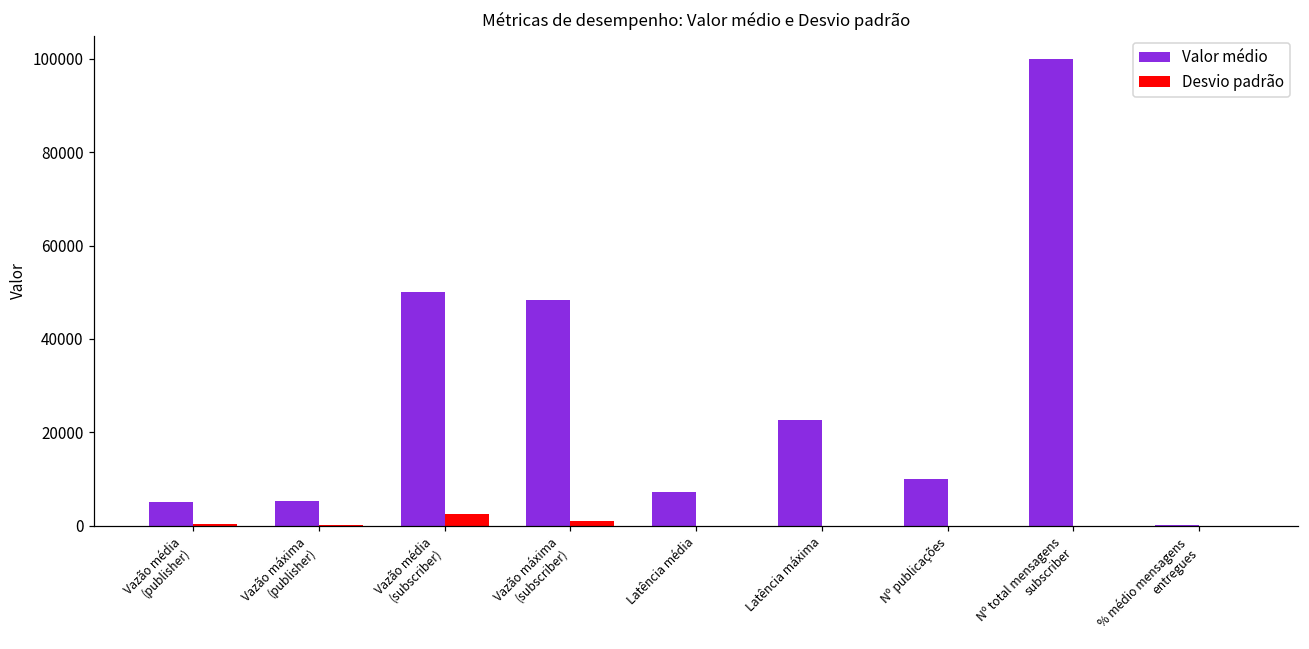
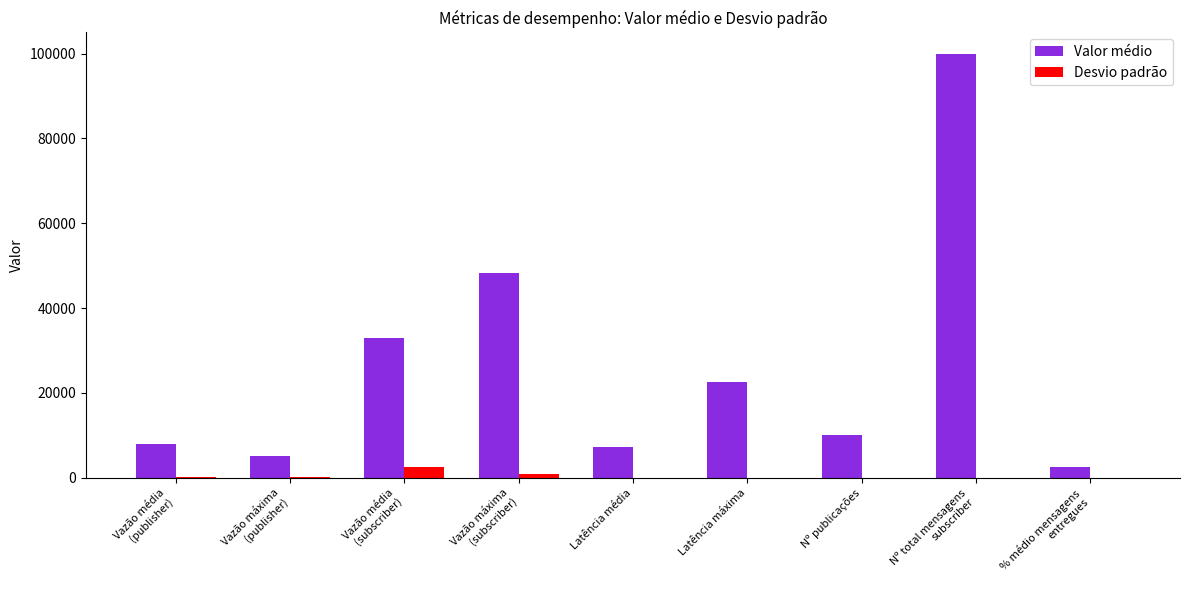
  {
    "Valor médio": {
-     "Vazão média (publisher)": 5000,
+     "Vazão média (publisher)": 8000,
      "Vazão máxima (publisher)": 5000,
-     "Vazão média (subscriber)": 50000,
+     "Vazão média (subscriber)": 33000,
      "Vazão máxima (subscriber)": 48000,
      "Latência média": 7000,
      "Latência máxima": 23000,
      "Nº publicações": 10000,
      "Nº total mensagens subscriber": 100000,
-     "% médio mensagens entregues": 0
+     "% médio mensagens entregues": 3000
    },
    "Desvio padrão": {
      "Vazão média (subscriber)": 3000,
      "Vazão máxima (subscriber)": 1000,
      "Nº publicações": 0,
      "Nº total mensagens subscriber": 0,
      "% médio mensagens entregues": 0
    }
  }
